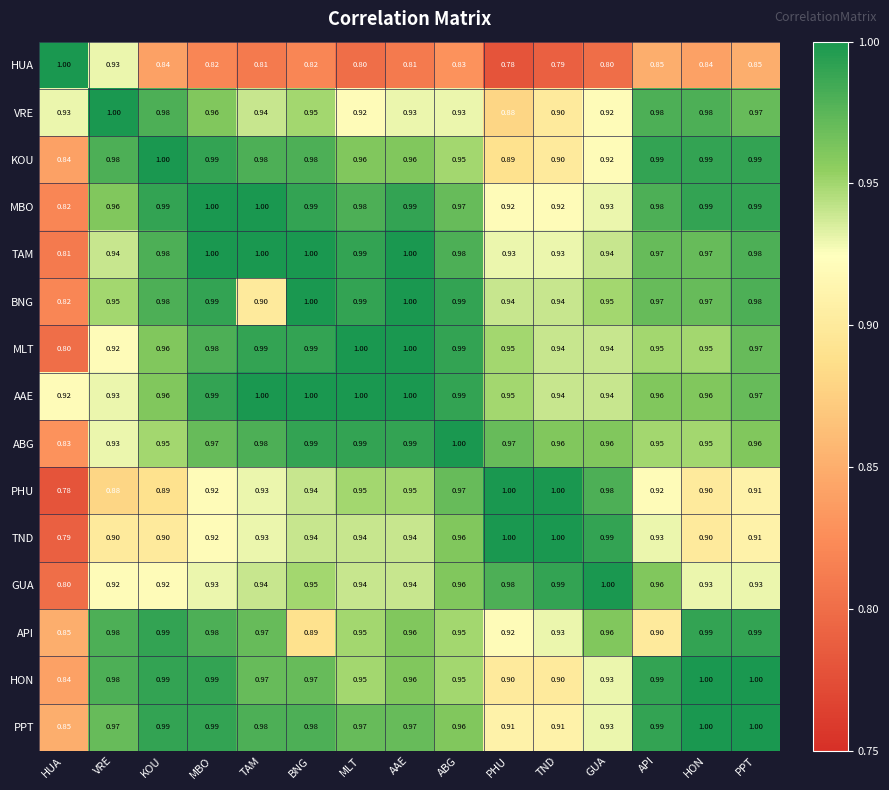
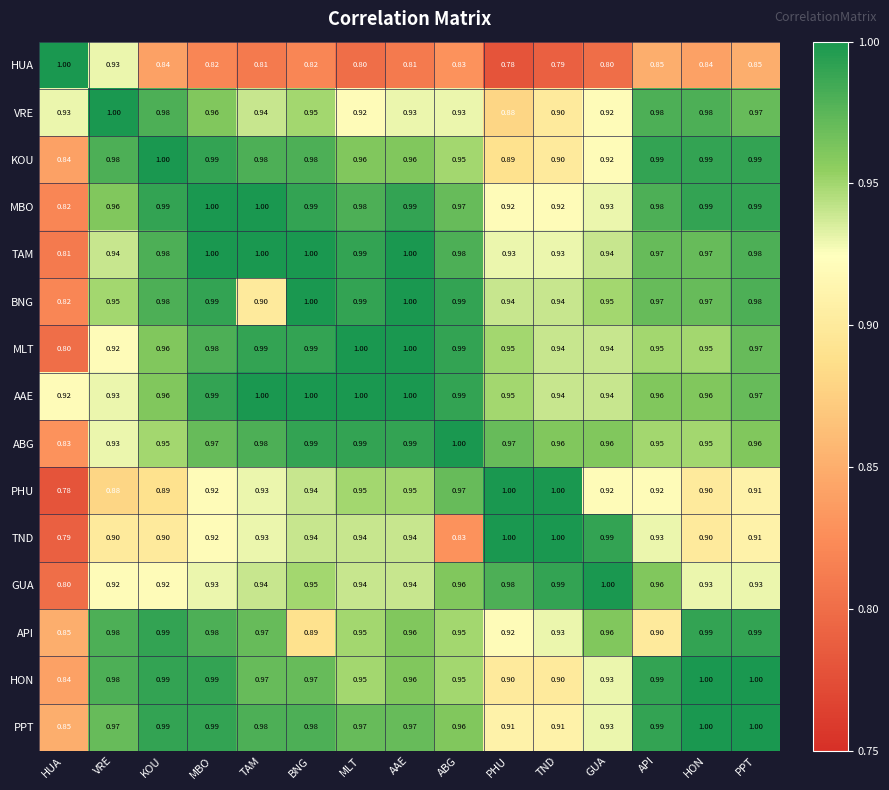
  {
    "PHU": {
      "HUA": 0.78,
      "VRE": 0.88,
      "KOU": 0.89,
      "MBO": 0.92,
      "TAM": 0.93,
      "BNG": 0.94,
      "MLT": 0.95,
      "AAE": 0.95,
      "ABG": 0.97,
      "PHU": 1.00,
      "TND": 1.00,
-     "GUA": 0.98,
+     "GUA": 0.92,
      "API": 0.92,
      "HON": 0.90,
      "PPT": 0.91
    },
    "TND": {
      "HUA": 0.79,
      "VRE": 0.90,
      "KOU": 0.90,
      "MBO": 0.92,
      "TAM": 0.93,
      "BNG": 0.94,
      "MLT": 0.94,
      "AAE": 0.94,
-     "ABG": 0.96,
+     "ABG": 0.83,
      "PHU": 1.00,
      "TND": 1.00,
      "GUA": 0.99,
      "API": 0.93,
      "HON": 0.90,
      "PPT": 0.91
    }
  }
